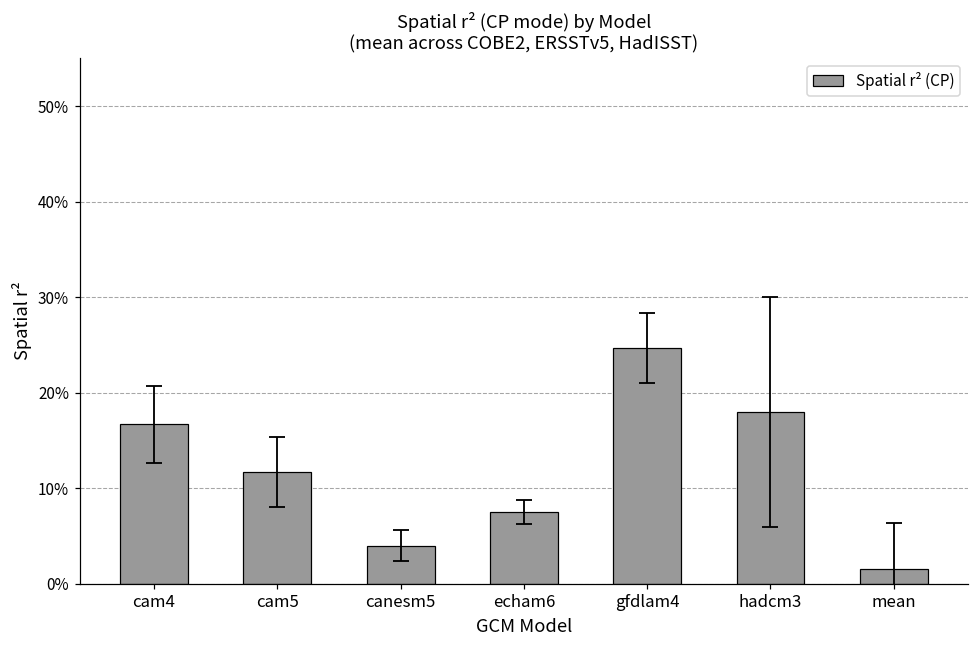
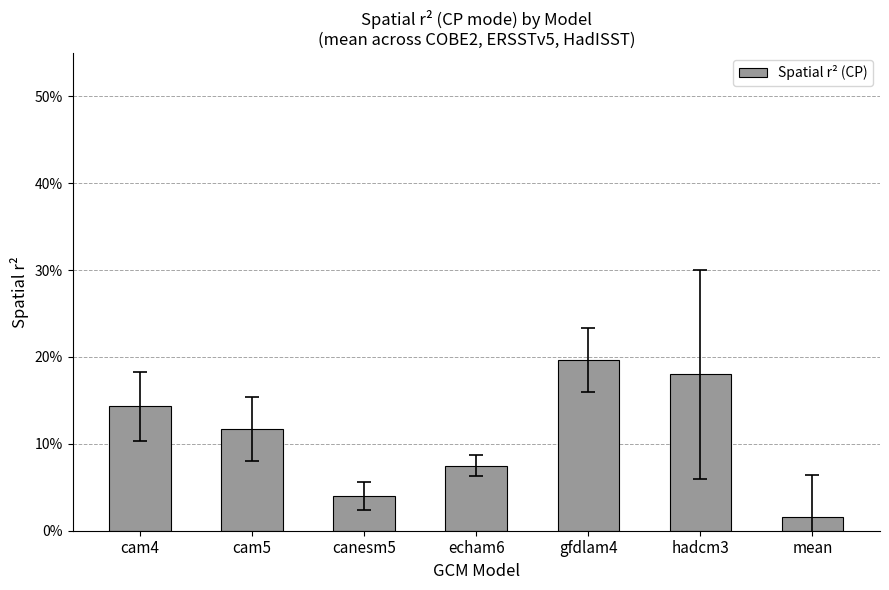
  {
    "Spatial r² (CP)": {
-     "cam4": "17%",
+     "cam4": "14%",
      "cam5": "12%",
      "canesm5": "4%",
      "echam6": "8%",
-     "gfdlam4": "25%",
+     "gfdlam4": "20%",
      "hadcm3": "18%",
      "mean": "2%"
    }
  }
